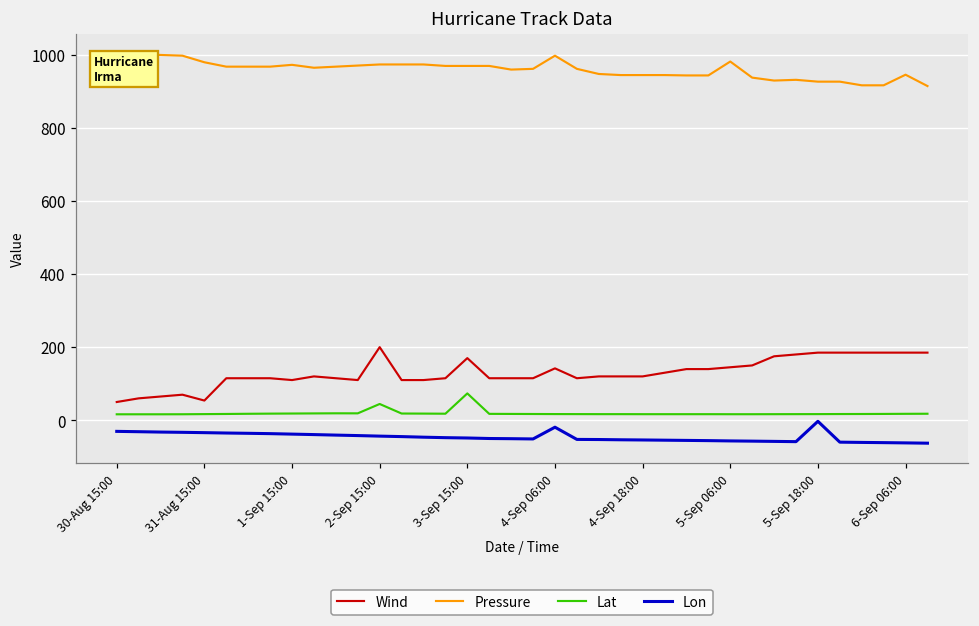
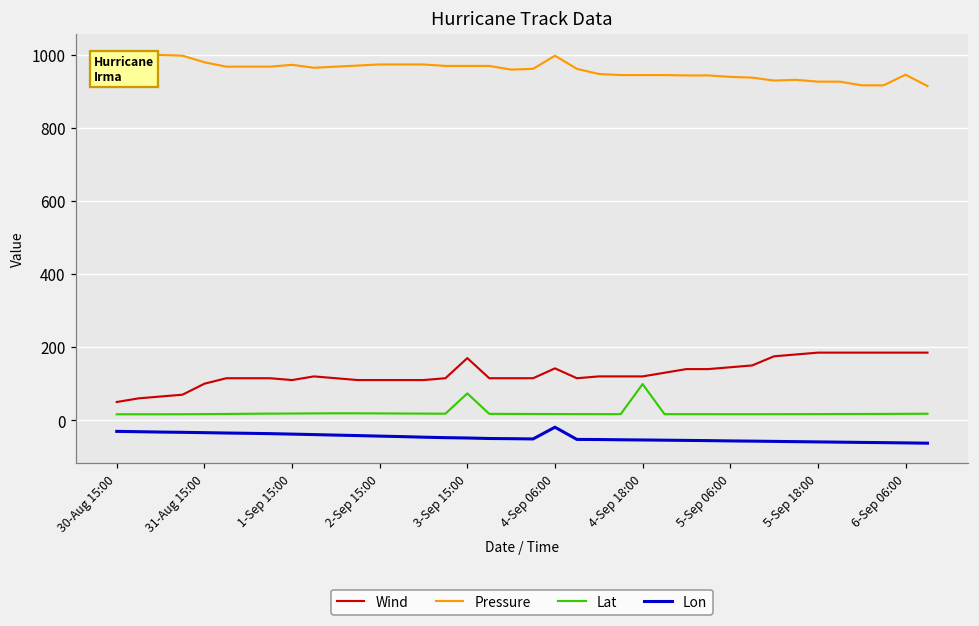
  {
    "Wind": {
      "30-Aug 15:00": 50,
-     "31-Aug 15:00": 50,
+     "31-Aug 15:00": 100,
      "1-Sep 15:00": 110,
-     "2-Sep 15:00": 200,
+     "2-Sep 15:00": 110,
      "3-Sep 15:00": 170,
      "4-Sep 06:00": 140,
      "4-Sep 18:00": 120,
      "5-Sep 06:00": 150,
      "5-Sep 18:00": 190,
      "6-Sep 06:00": 190
    },
    "Pressure": {
      "31-Aug 15:00": 980,
      "1-Sep 15:00": 970,
      "2-Sep 15:00": 970,
      "3-Sep 15:00": 970,
      "4-Sep 06:00": 1000,
      "4-Sep 18:00": 940,
-     "5-Sep 06:00": 980,
+     "5-Sep 06:00": 940,
      "5-Sep 18:00": 930,
      "6-Sep 06:00": 950
    },
    "Lat": {
      "30-Aug 15:00": 20,
      "31-Aug 15:00": 20,
      "1-Sep 15:00": 20,
-     "2-Sep 15:00": 40,
+     "2-Sep 15:00": 20,
      "3-Sep 15:00": 70,
      "4-Sep 06:00": 20,
-     "4-Sep 18:00": 20,
+     "4-Sep 18:00": 100,
      "5-Sep 06:00": 20,
      "5-Sep 18:00": 20,
      "6-Sep 06:00": 20
    },
    "Lon": {
      "30-Aug 15:00": -30,
      "31-Aug 15:00": -30,
      "1-Sep 15:00": -40,
      "2-Sep 15:00": -40,
      "3-Sep 15:00": -50,
      "4-Sep 06:00": -20,
      "4-Sep 18:00": -50,
      "5-Sep 06:00": -60,
-     "5-Sep 18:00": 0,
+     "5-Sep 18:00": -60,
      "6-Sep 06:00": -60
    }
  }
